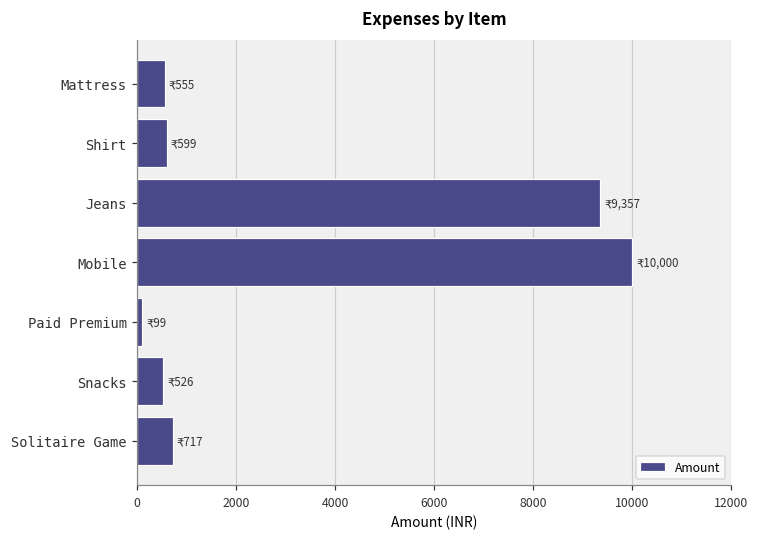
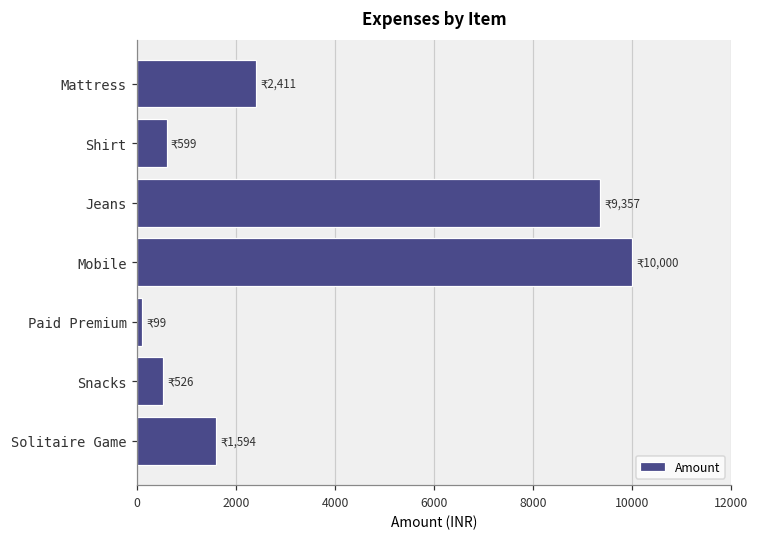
  {
-   "Mattress": "555",
+   "Mattress": "2,411",
    "Shirt": "599",
    "Jeans": "9,357",
    "Mobile": "10,000",
    "Paid Premium": "99",
    "Snacks": "526",
-   "Solitaire Game": "717"
+   "Solitaire Game": "1,594"
  }
